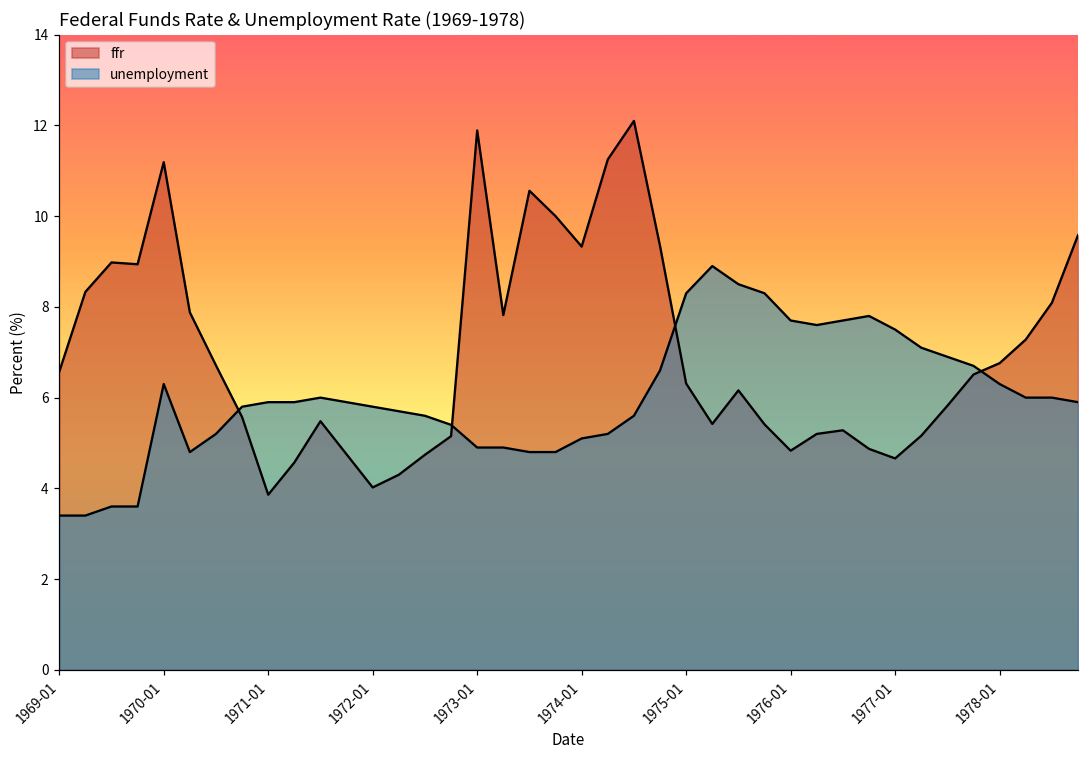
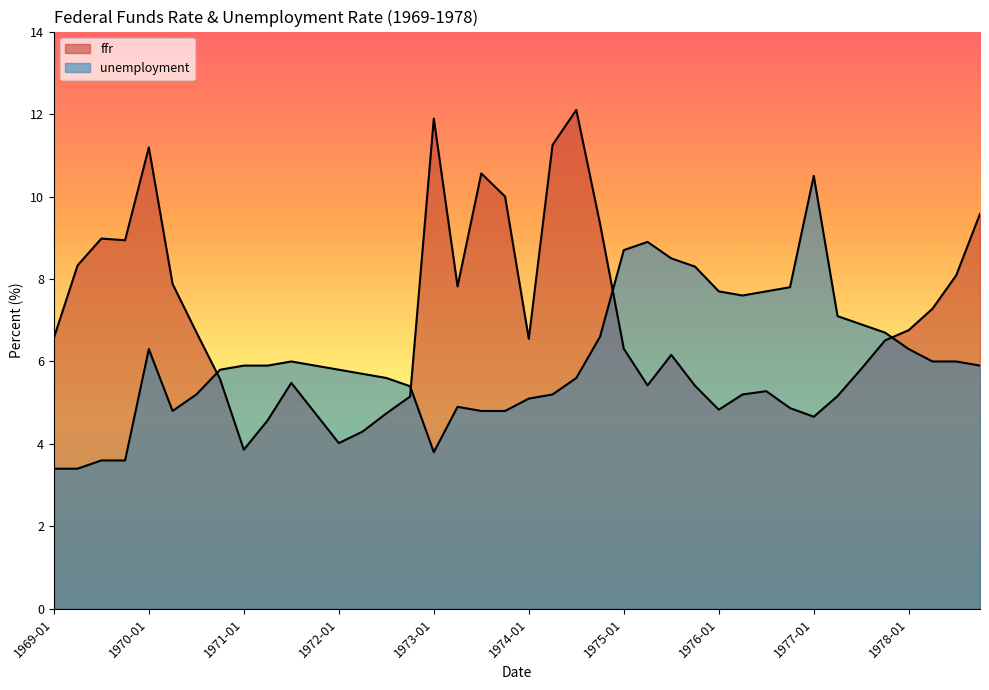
  {
    "ffr": {
      "1969-01": 6.6,
      "1970-01": 11.2,
      "1971-01": 3.9,
      "1972-01": 4.0,
      "1973-01": 11.9,
-     "1974-01": 9.3,
+     "1974-01": 6.6,
      "1975-01": 6.3,
      "1976-01": 4.8,
      "1977-01": 4.7,
      "1978-01": 6.8
    },
    "unemployment": {
      "1969-01": 3.4,
      "1970-01": 6.3,
      "1971-01": 5.9,
      "1972-01": 5.8,
-     "1973-01": 4.9,
+     "1973-01": 3.8,
      "1974-01": 5.1,
-     "1975-01": 8.3,
+     "1975-01": 8.7,
      "1976-01": 7.7,
-     "1977-01": 7.5,
+     "1977-01": 10.5,
      "1978-01": 6.3
    }
  }
